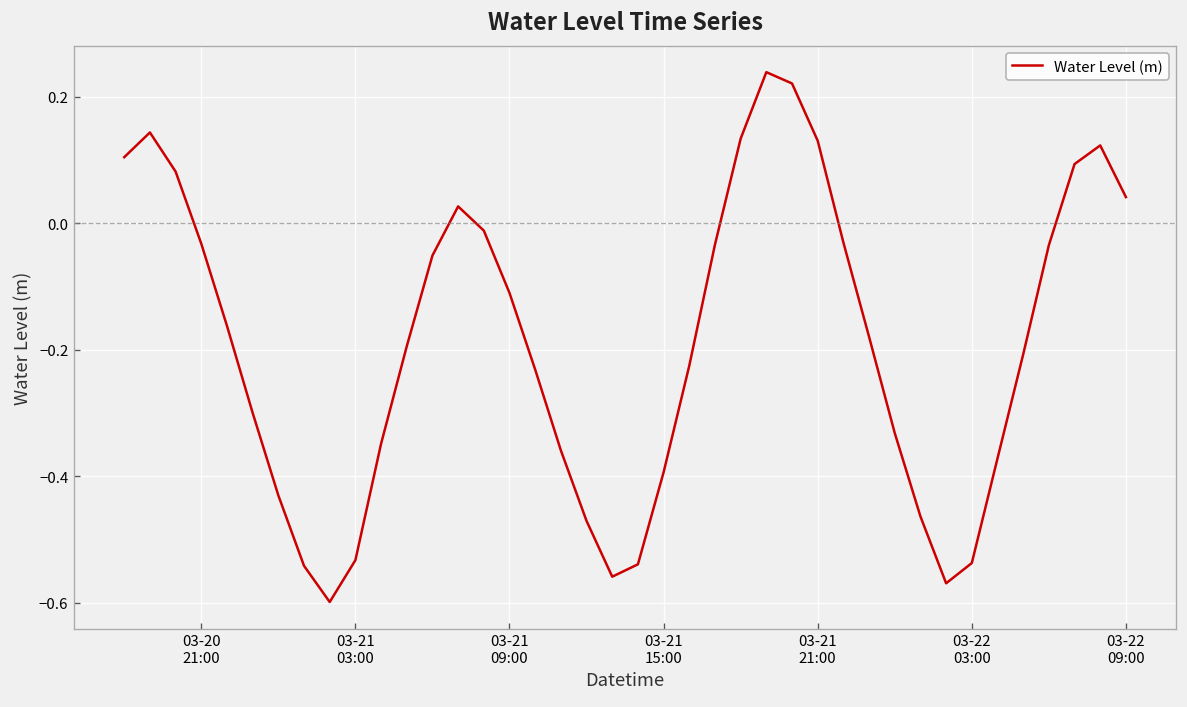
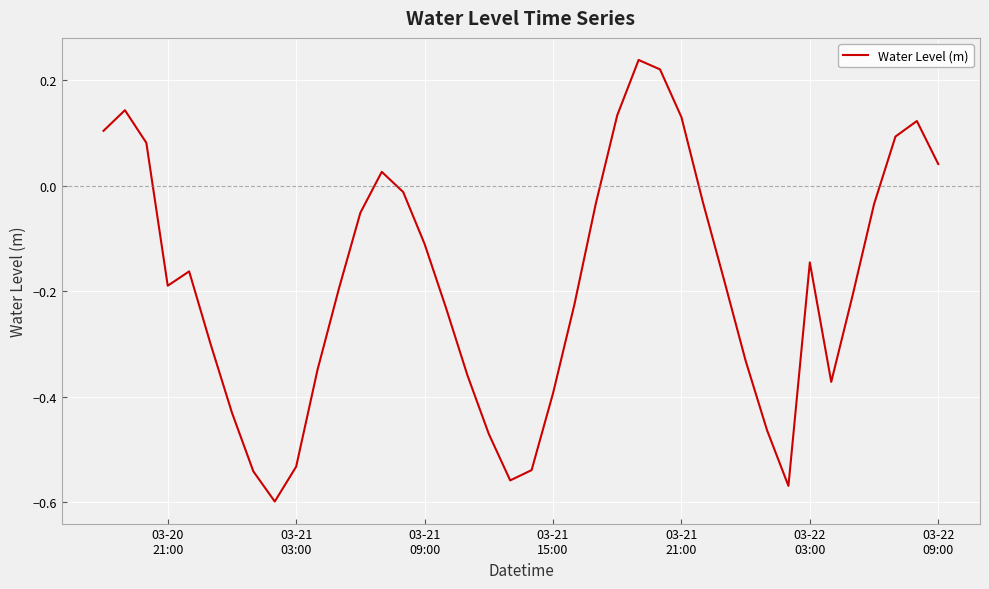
  {
-   "03-20 21:00": -0.03,
+   "03-20 21:00": -0.19,
    "03-21 03:00": -0.53,
    "03-21 09:00": -0.11,
    "03-21 15:00": -0.39,
    "03-21 21:00": 0.13,
-   "03-22 03:00": -0.54,
+   "03-22 03:00": -0.15,
    "03-22 09:00": 0.04
  }
